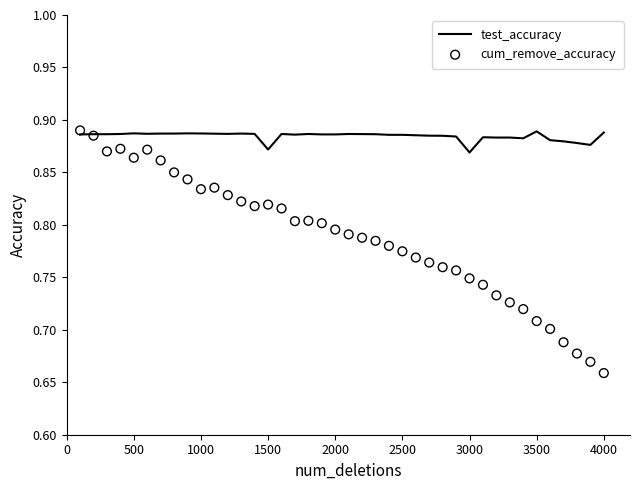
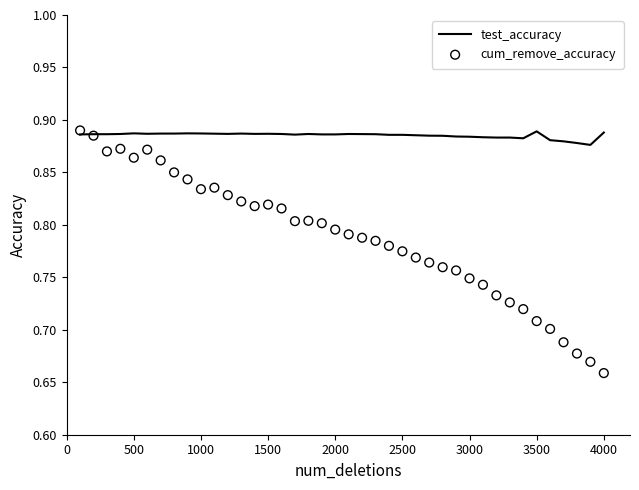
  {
    "test_accuracy": {
      "500": 0.887,
      "1000": 0.887,
-     "1500": 0.872,
+     "1500": 0.887,
      "2000": 0.886,
      "2500": 0.886,
-     "3000": 0.869,
+     "3000": 0.884,
      "3500": 0.889,
      "4000": 0.888
    }
  }
